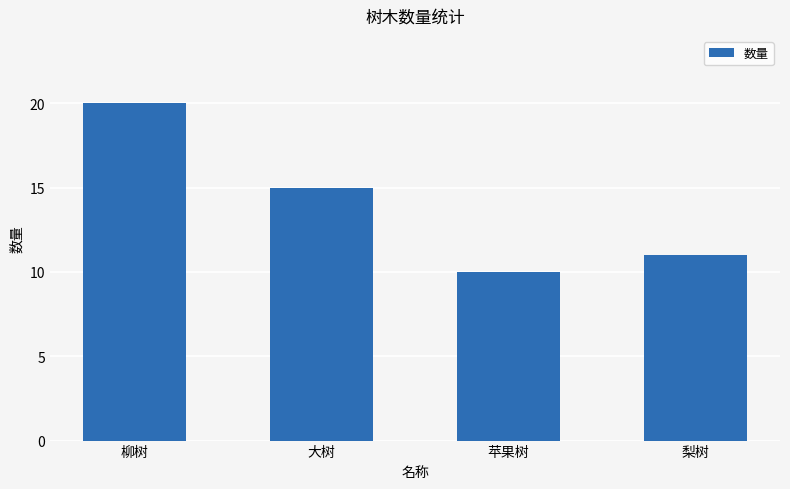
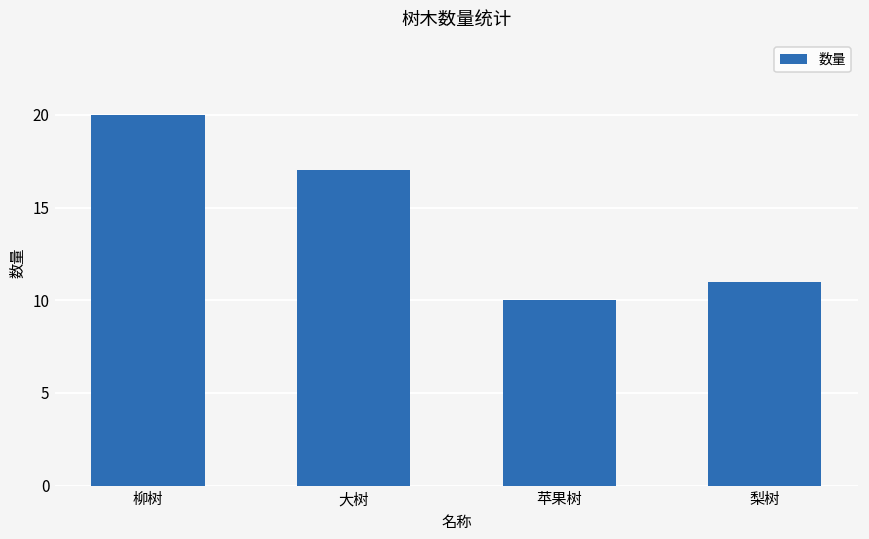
  {
    "柳树": 20,
-   "大树": 15,
+   "大树": 17,
    "苹果树": 10,
    "梨树": 11
  }
